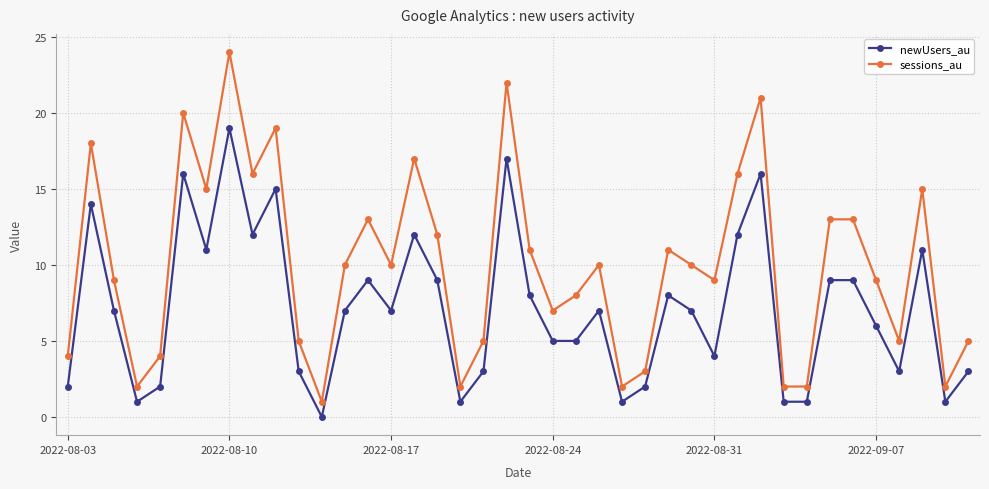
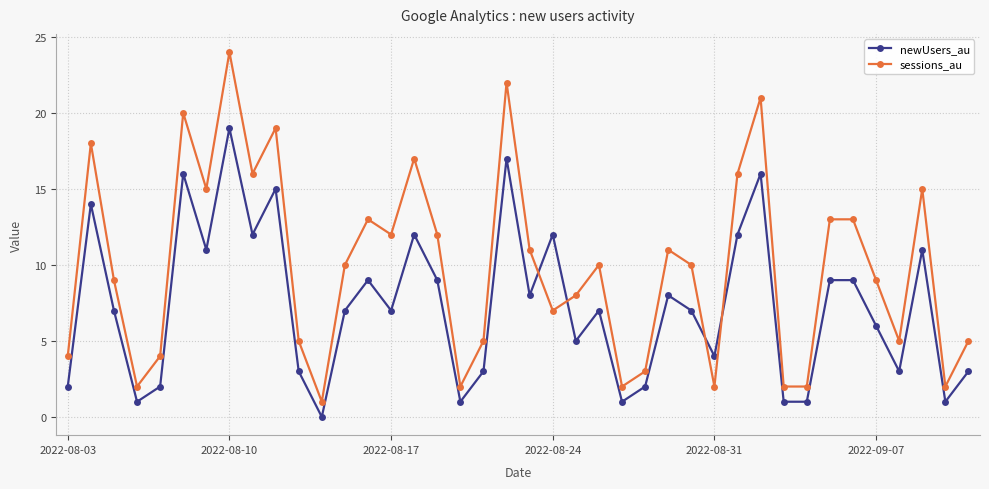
  {
    "newUsers_au": {
      "2022-08-03": 2,
      "2022-08-10": 19,
      "2022-08-17": 7,
-     "2022-08-24": 5,
+     "2022-08-24": 12,
      "2022-08-31": 4,
      "2022-09-07": 6
    },
    "sessions_au": {
      "2022-08-03": 4,
      "2022-08-10": 24,
-     "2022-08-17": 10,
+     "2022-08-17": 12,
      "2022-08-24": 7,
-     "2022-08-31": 9,
+     "2022-08-31": 2,
      "2022-09-07": 9
    }
  }
